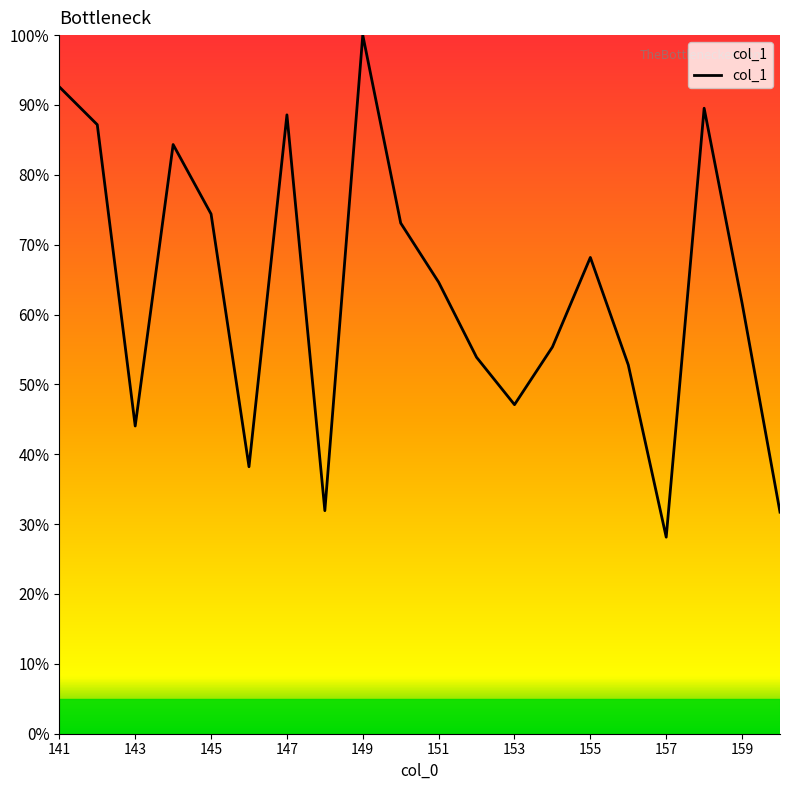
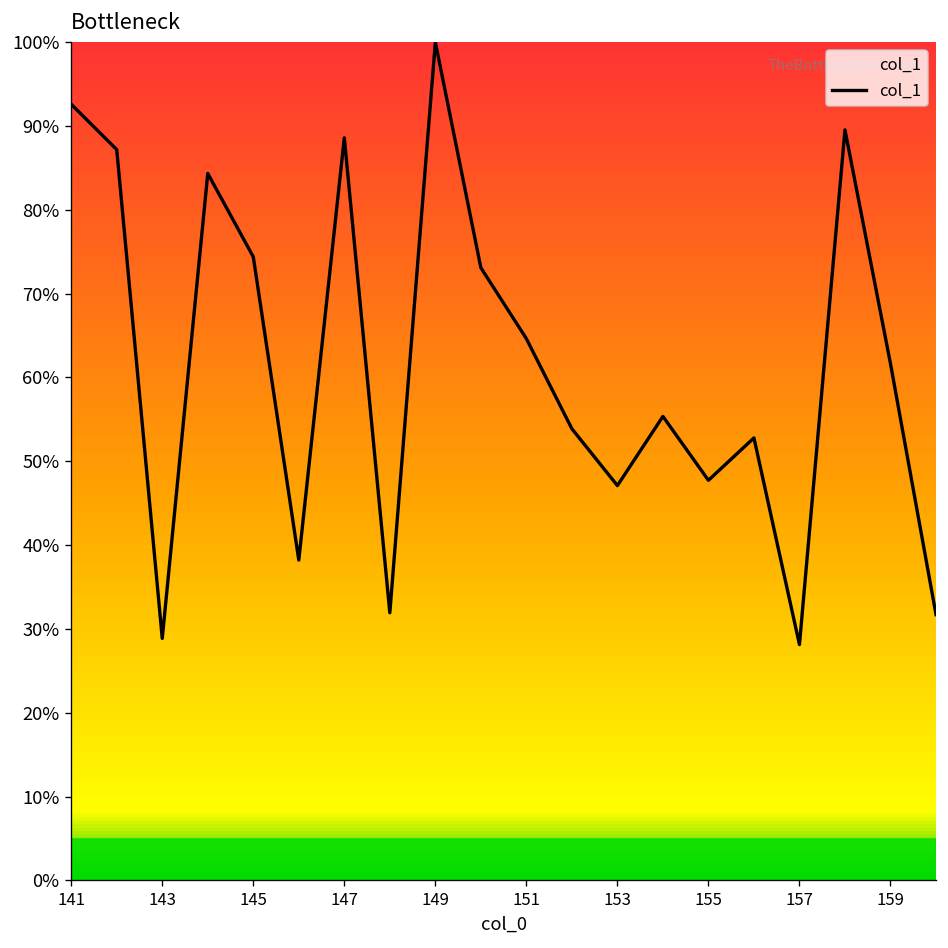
  {
    "141": "93%",
-   "143": "44%",
+   "143": "29%",
    "145": "74%",
    "147": "89%",
    "149": "100%",
    "151": "65%",
    "153": "47%",
-   "155": "68%",
+   "155": "48%",
    "157": "28%",
    "159": "62%"
  }
